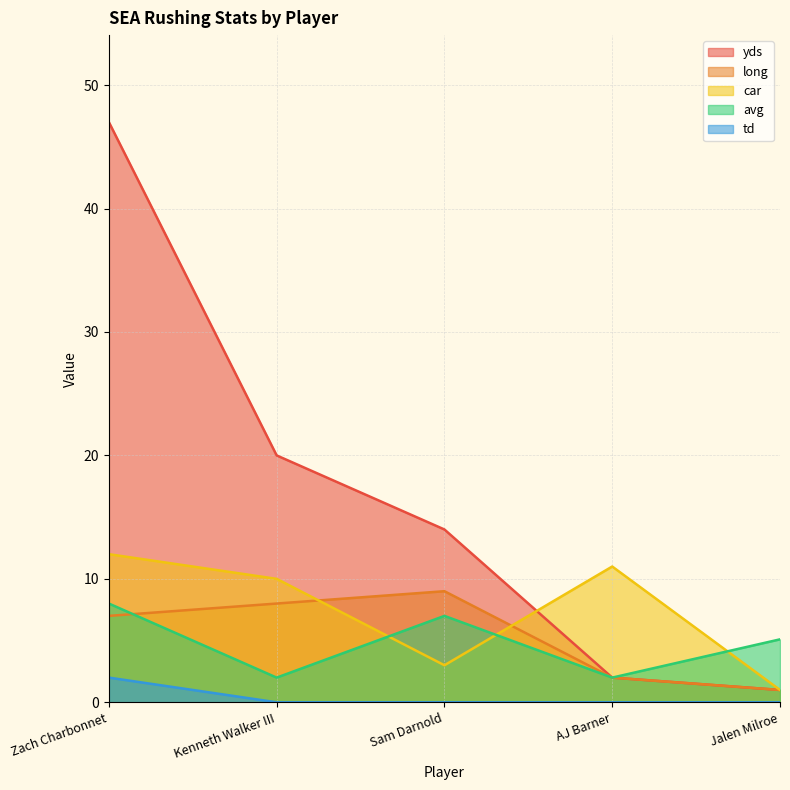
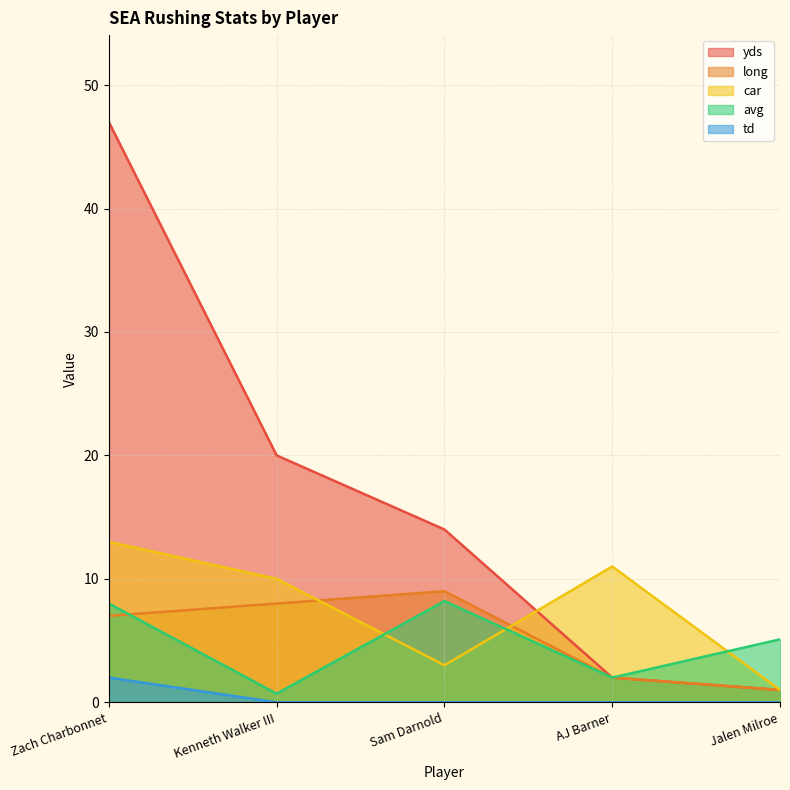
  {
    "car": {
-     "Zach Charbonnet": 12,
+     "Zach Charbonnet": 13,
      "Kenneth Walker III": 10,
      "Sam Darnold": 3,
      "AJ Barner": 11
    },
    "avg": {
      "Zach Charbonnet": 8.0,
-     "Kenneth Walker III": 2.0,
-     "Sam Darnold": 7.0,
+     "Kenneth Walker III": 0.7,
+     "Sam Darnold": 8.2,
      "Jalen Milroe": 5.1
    },
    "td": {
      "Zach Charbonnet": 2.0,
      "Kenneth Walker III": 0.0,
      "Sam Darnold": 0.0,
      "AJ Barner": 0.0,
      "Jalen Milroe": 0.0
    }
  }
